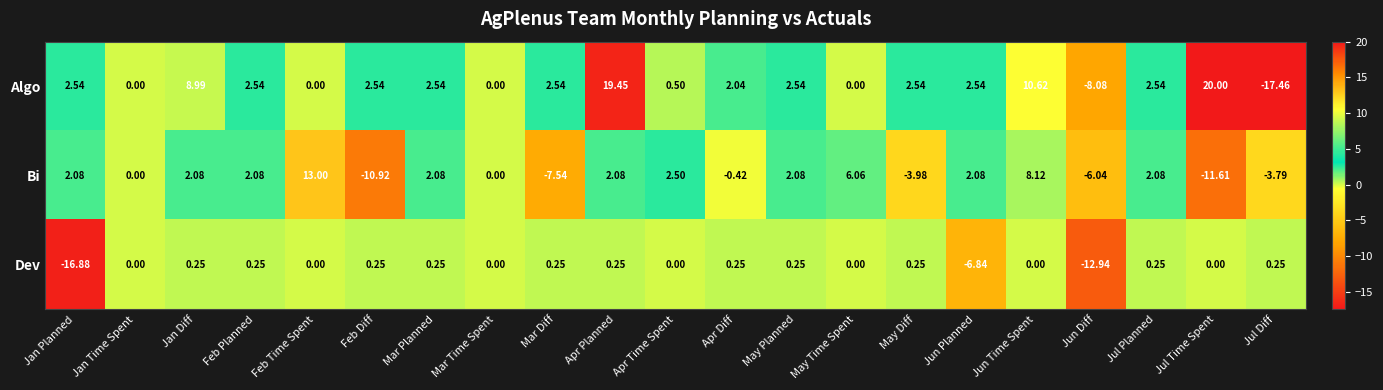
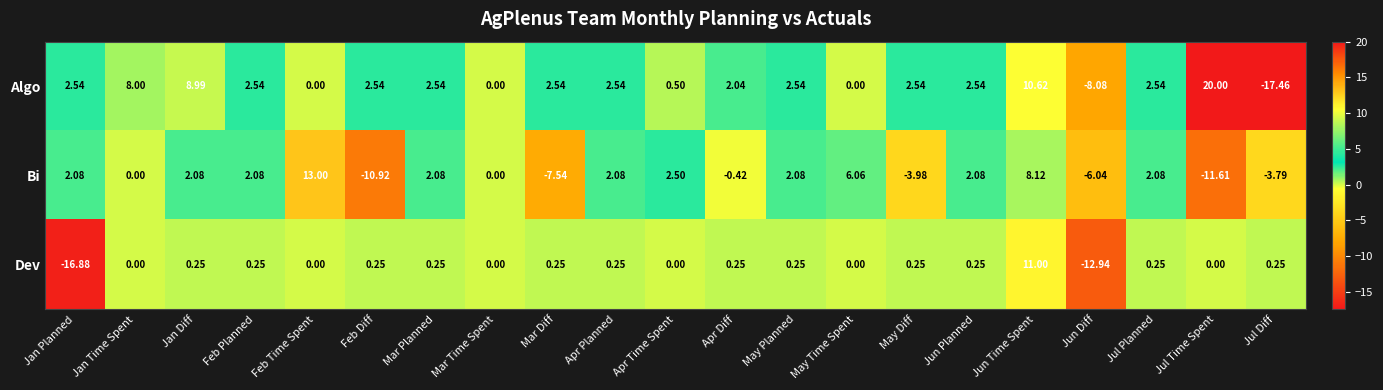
  {
    "Algo": {
      "Jan Planned": 2.54,
-     "Jan Time Spent": 0.00,
+     "Jan Time Spent": 8.00,
      "Jan Diff": 8.99,
      "Feb Planned": 2.54,
      "Feb Time Spent": 0.00,
      "Feb Diff": 2.54,
      "Mar Planned": 2.54,
      "Mar Time Spent": 0.00,
      "Mar Diff": 2.54,
-     "Apr Planned": 19.45,
+     "Apr Planned": 2.54,
      "Apr Time Spent": 0.50,
      "Apr Diff": 2.04,
      "May Planned": 2.54,
      "May Time Spent": 0.00,
      "May Diff": 2.54,
      "Jun Planned": 2.54,
      "Jun Time Spent": 10.62,
      "Jun Diff": -8.08,
      "Jul Planned": 2.54,
      "Jul Time Spent": 20.00,
      "Jul Diff": -17.46
    },
    "Bi": {
      "Jan Planned": 2.08,
      "Jan Time Spent": 0.00,
      "Jan Diff": 2.08,
      "Feb Planned": 2.08,
      "Feb Time Spent": 13.00,
      "Feb Diff": -10.92,
      "Mar Planned": 2.08,
      "Mar Time Spent": 0.00,
      "Mar Diff": -7.54,
      "Apr Planned": 2.08,
      "Apr Time Spent": 2.50,
      "Apr Diff": -0.42,
      "May Planned": 2.08,
      "May Time Spent": 6.06,
      "May Diff": -3.98,
      "Jun Planned": 2.08,
      "Jun Time Spent": 8.12,
      "Jun Diff": -6.04,
      "Jul Planned": 2.08,
      "Jul Time Spent": -11.61,
      "Jul Diff": -3.79
    },
    "Dev": {
      "Jan Planned": -16.88,
      "Jan Time Spent": 0.00,
      "Jan Diff": 0.25,
      "Feb Planned": 0.25,
      "Feb Time Spent": 0.00,
      "Feb Diff": 0.25,
      "Mar Planned": 0.25,
      "Mar Time Spent": 0.00,
      "Mar Diff": 0.25,
      "Apr Planned": 0.25,
      "Apr Time Spent": 0.00,
      "Apr Diff": 0.25,
      "May Planned": 0.25,
      "May Time Spent": 0.00,
      "May Diff": 0.25,
-     "Jun Planned": -6.84,
-     "Jun Time Spent": 0.00,
+     "Jun Planned": 0.25,
+     "Jun Time Spent": 11.00,
      "Jun Diff": -12.94,
      "Jul Planned": 0.25,
      "Jul Time Spent": 0.00,
      "Jul Diff": 0.25
    }
  }
